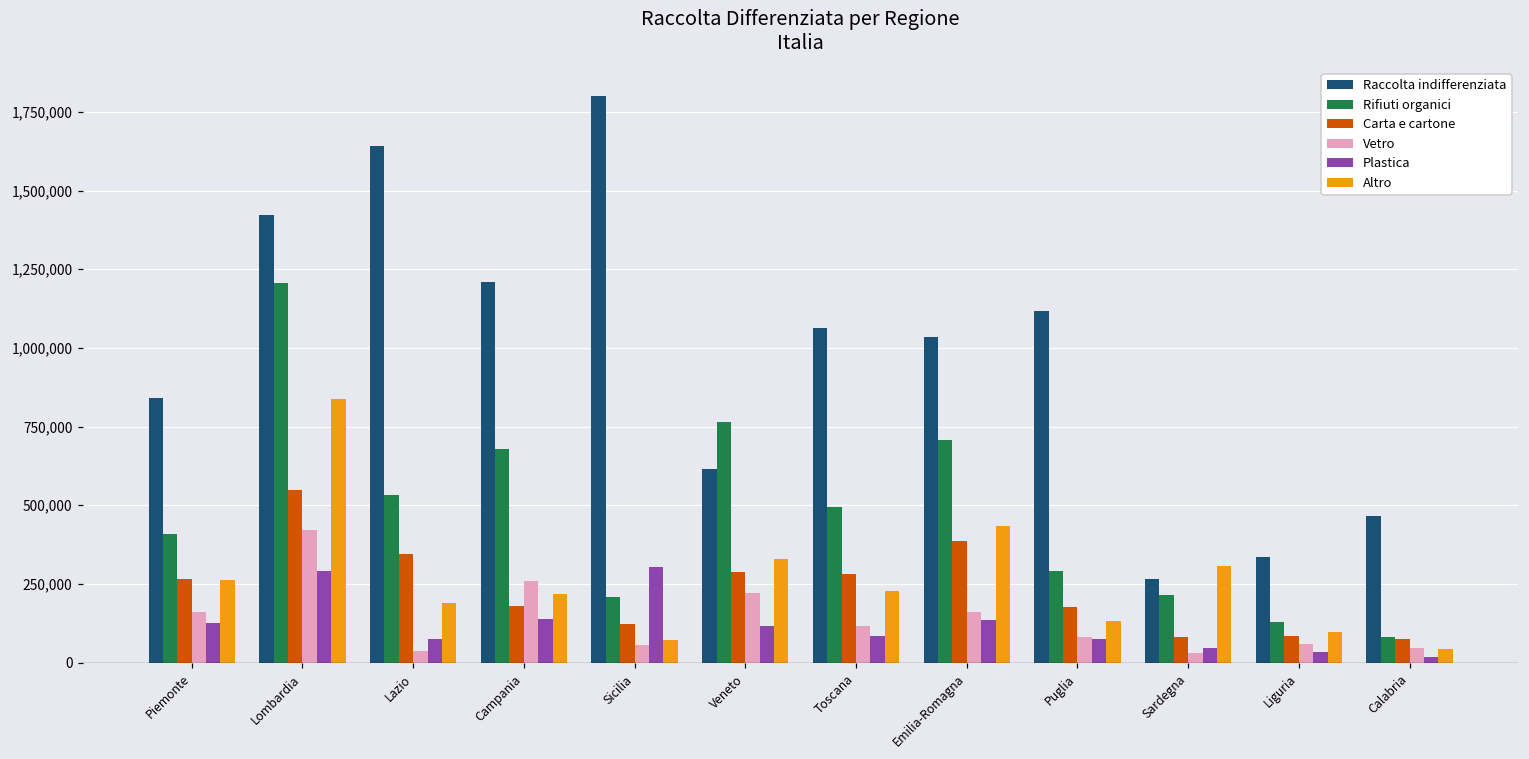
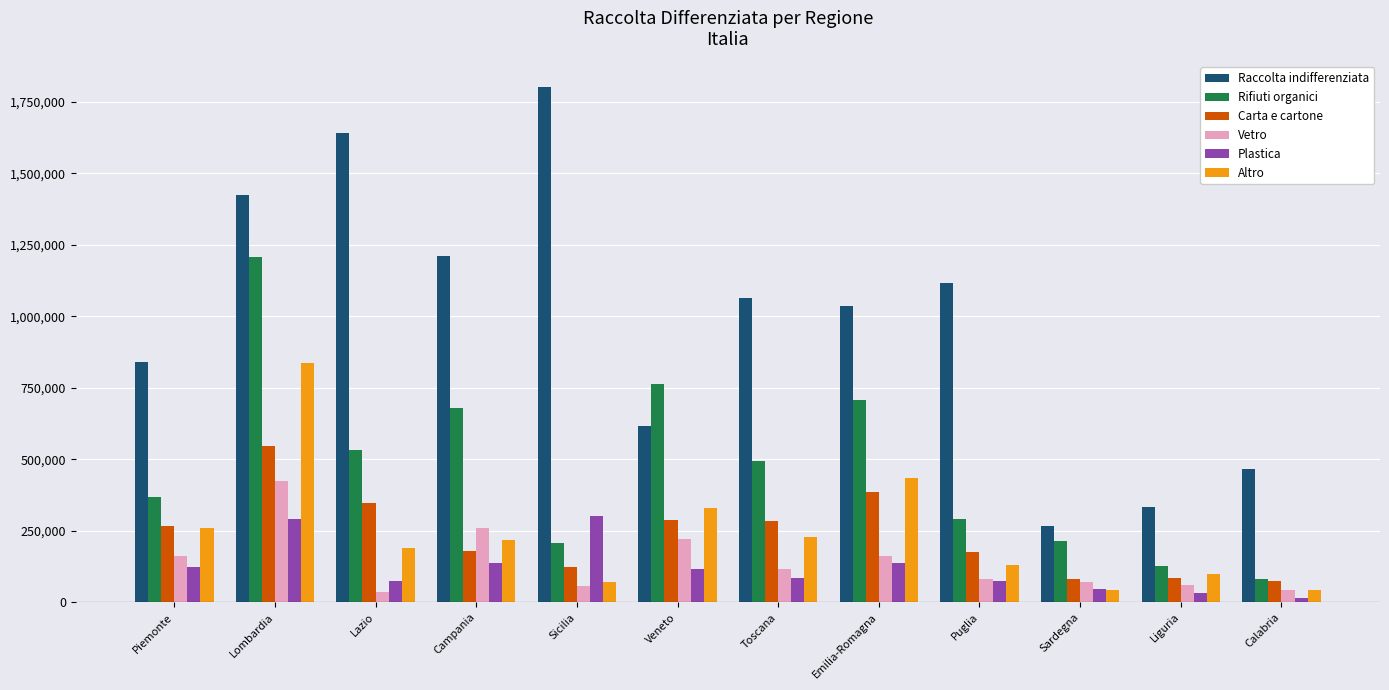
  {
    "Raccolta indifferenziata": {
      "Piemonte": "840,000",
      "Lombardia": "1,420,000",
      "Lazio": "1,640,000",
      "Campania": "1,210,000",
      "Sicilia": "1,800,000",
      "Veneto": "620,000",
      "Toscana": "1,060,000",
      "Emilia-Romagna": "1,030,000",
      "Puglia": "1,120,000",
      "Sardegna": "270,000",
      "Liguria": "340,000",
      "Calabria": "470,000"
    },
    "Rifiuti organici": {
-     "Piemonte": "410,000",
+     "Piemonte": "370,000",
      "Lombardia": "1,210,000",
      "Lazio": "530,000",
      "Campania": "680,000",
      "Sicilia": "210,000",
      "Veneto": "760,000",
      "Toscana": "490,000",
      "Emilia-Romagna": "710,000",
      "Puglia": "290,000",
      "Sardegna": "210,000",
      "Liguria": "130,000",
      "Calabria": "80,000"
    },
    "Carta e cartone": {
      "Piemonte": "270,000",
      "Lombardia": "550,000",
      "Lazio": "350,000",
      "Campania": "180,000",
      "Sicilia": "120,000",
      "Veneto": "290,000",
      "Toscana": "280,000",
      "Emilia-Romagna": "390,000",
      "Puglia": "180,000",
      "Sardegna": "80,000",
      "Liguria": "80,000",
      "Calabria": "80,000"
    },
    "Vetro": {
      "Piemonte": "160,000",
      "Lombardia": "420,000",
      "Lazio": "40,000",
      "Campania": "260,000",
      "Sicilia": "60,000",
      "Veneto": "220,000",
      "Toscana": "120,000",
      "Emilia-Romagna": "160,000",
      "Puglia": "80,000",
-     "Sardegna": "30,000",
+     "Sardegna": "70,000",
      "Liguria": "60,000",
      "Calabria": "50,000"
    },
    "Plastica": {
      "Piemonte": "130,000",
      "Lombardia": "290,000",
      "Lazio": "70,000",
      "Campania": "140,000",
      "Sicilia": "300,000",
      "Veneto": "120,000",
      "Toscana": "90,000",
      "Emilia-Romagna": "140,000",
      "Puglia": "80,000",
      "Sardegna": "50,000",
      "Liguria": "30,000",
      "Calabria": "20,000"
    },
    "Altro": {
      "Piemonte": "260,000",
      "Lombardia": "840,000",
      "Lazio": "190,000",
      "Campania": "220,000",
      "Sicilia": "70,000",
      "Veneto": "330,000",
      "Toscana": "230,000",
      "Emilia-Romagna": "430,000",
      "Puglia": "130,000",
-     "Sardegna": "310,000",
+     "Sardegna": "40,000",
      "Liguria": "100,000",
      "Calabria": "40,000"
    }
  }
